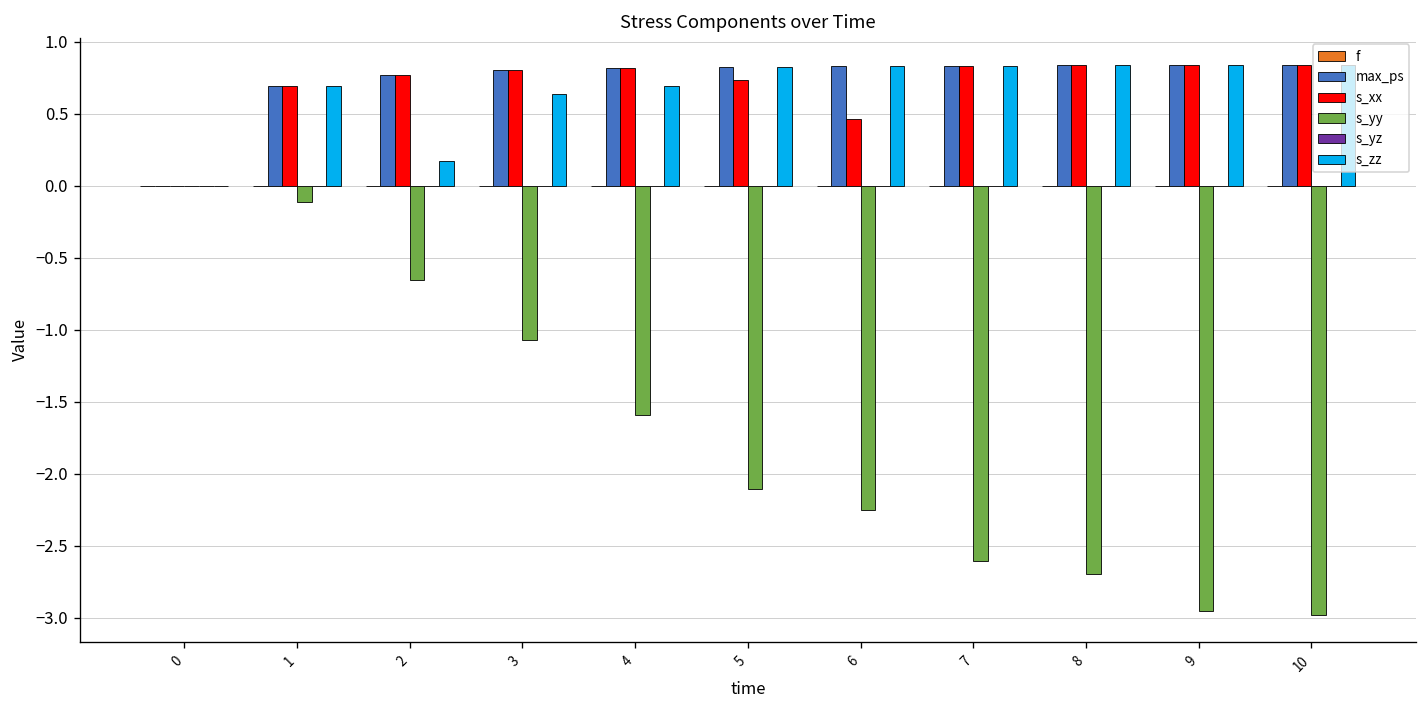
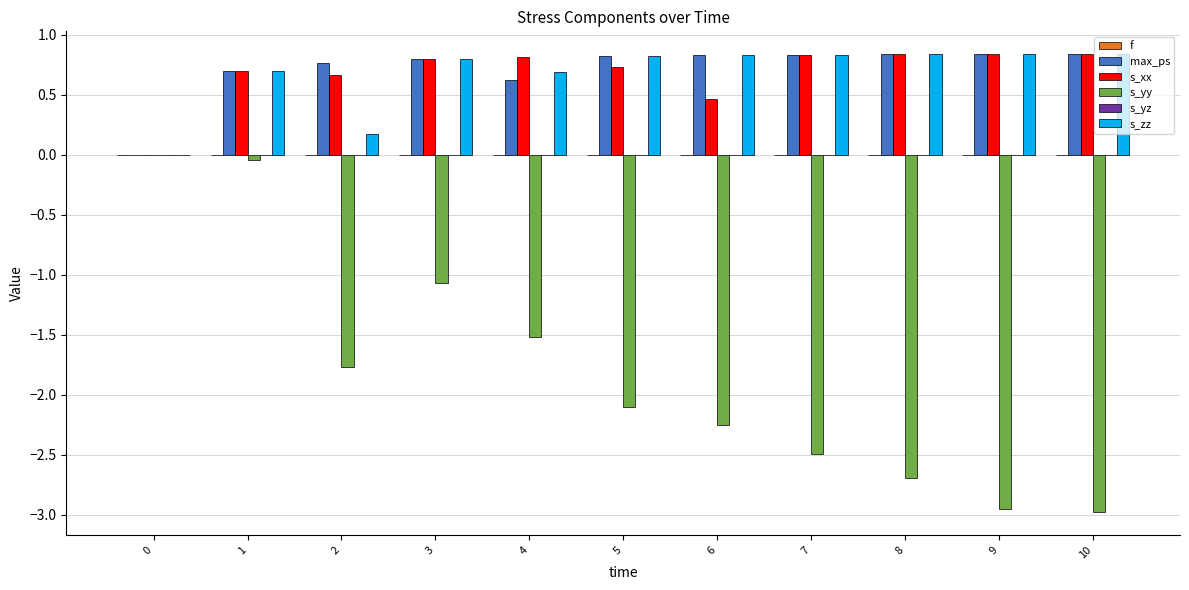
  {
    "f": {
      "0": 0.00
    },
    "max_ps": {
      "0": 0.00,
      "1": 0.69,
      "2": 0.77,
      "3": 0.80,
-     "4": 0.82,
+     "4": 0.63,
      "5": 0.83,
      "6": 0.83,
      "7": 0.84,
      "8": 0.84,
      "9": 0.84,
      "10": 0.84
    },
    "s_xx": {
      "0": 0.00,
      "1": 0.69,
-     "2": 0.77,
+     "2": 0.67,
      "3": 0.80,
      "4": 0.82,
      "5": 0.73,
      "6": 0.46,
      "7": 0.84,
      "8": 0.84,
      "9": 0.84,
      "10": 0.84
    },
    "s_yy": {
      "0": 0.00,
-     "1": -0.12,
-     "2": -0.65,
+     "1": -0.04,
+     "2": -1.77,
      "3": -1.07,
-     "4": -1.59,
+     "4": -1.52,
      "5": -2.11,
      "6": -2.25,
-     "7": -2.61,
+     "7": -2.50,
      "8": -2.70,
      "9": -2.95,
      "10": -2.98
    },
    "s_yz": {
      "0": 0.00
    },
    "s_zz": {
      "0": 0.00,
      "1": 0.69,
      "2": 0.17,
-     "3": 0.64,
+     "3": 0.80,
      "4": 0.69,
      "5": 0.83,
      "6": 0.83,
      "7": 0.84,
      "8": 0.84,
      "9": 0.84
    }
  }
